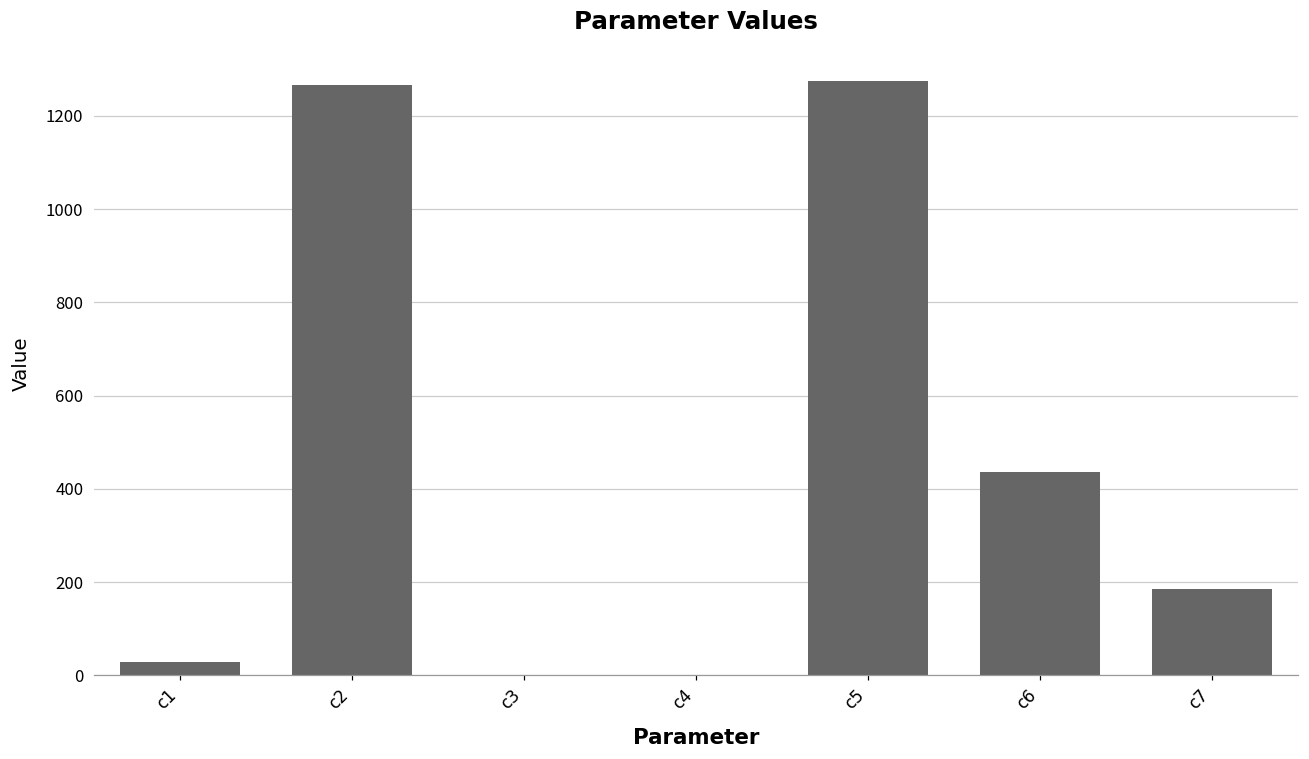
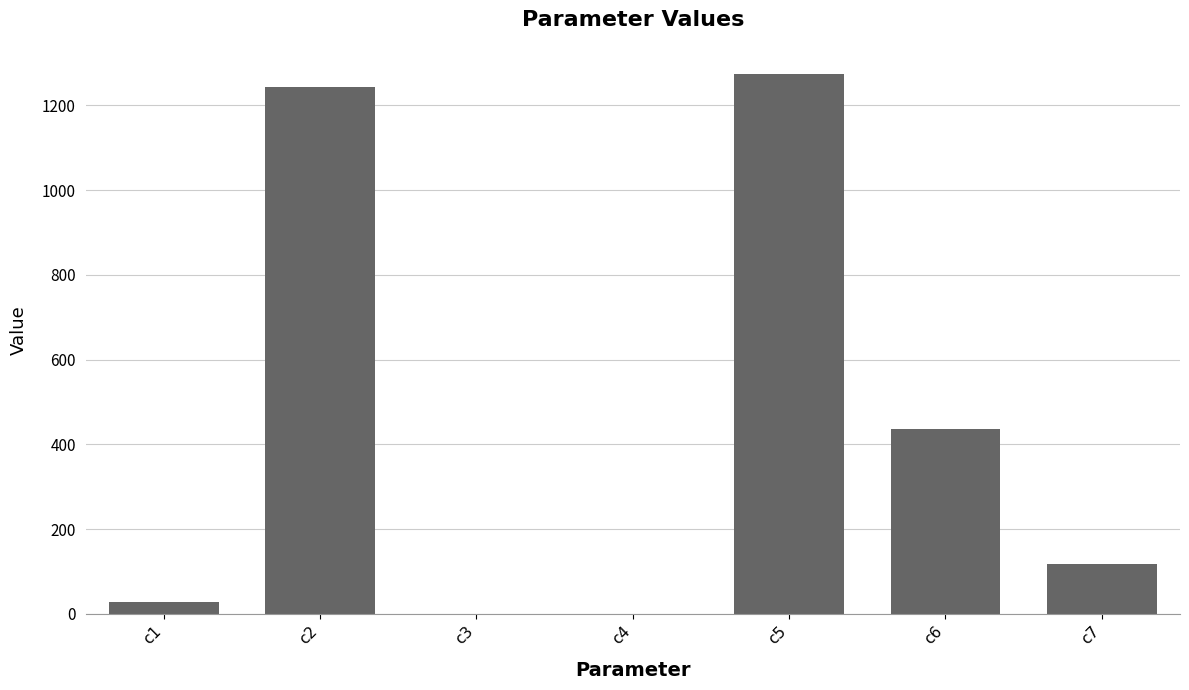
  {
    "c1": 30,
-   "c2": 1270,
+   "c2": 1240,
    "c5": 1270,
    "c6": 440,
-   "c7": 180
+   "c7": 120
  }
